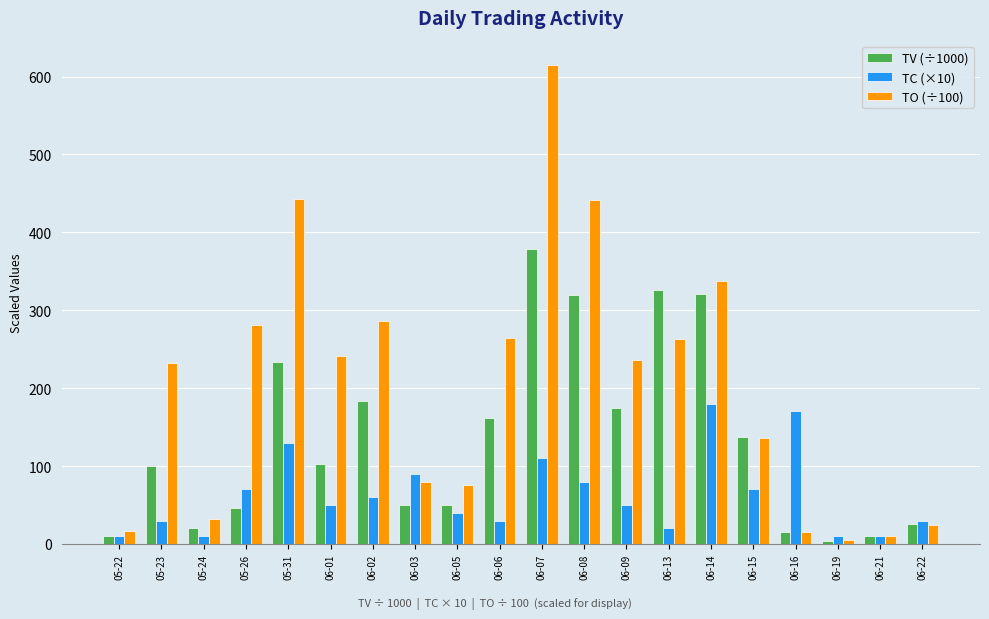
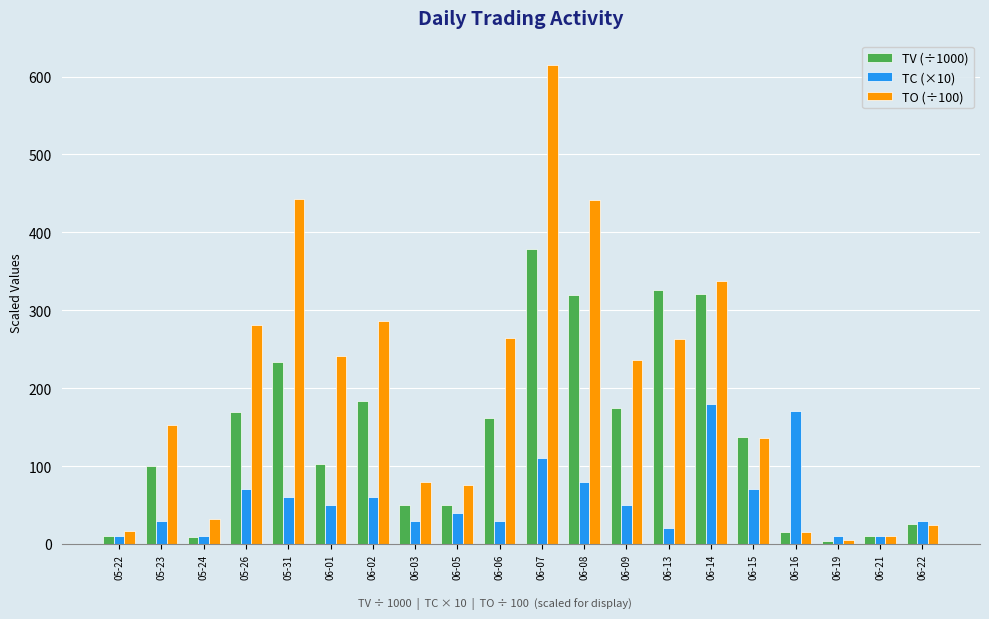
  {
    "TV (÷1000)": {
      "05-22": 10,
      "05-23": 100,
-     "05-24": 20,
-     "05-26": 50,
+     "05-24": 10,
+     "05-26": 170,
      "05-31": 230,
      "06-01": 100,
      "06-02": 180,
      "06-03": 50,
      "06-05": 50,
      "06-06": 160,
      "06-07": 380,
      "06-08": 320,
      "06-09": 180,
      "06-13": 330,
      "06-14": 320,
      "06-15": 140,
      "06-16": 20,
      "06-19": 0,
      "06-21": 10,
      "06-22": 30
    },
    "TC (×10)": {
      "05-22": 10,
      "05-23": 30,
      "05-24": 10,
      "05-26": 70,
-     "05-31": 130,
+     "05-31": 60,
      "06-01": 50,
      "06-02": 60,
-     "06-03": 90,
+     "06-03": 30,
      "06-05": 40,
      "06-06": 30,
      "06-07": 110,
      "06-08": 80,
      "06-09": 50,
      "06-13": 20,
      "06-14": 180,
      "06-15": 70,
      "06-16": 170,
      "06-19": 10,
      "06-21": 10,
      "06-22": 30
    },
    "TO (÷100)": {
      "05-22": 20,
-     "05-23": 230,
+     "05-23": 150,
      "05-24": 30,
      "05-26": 280,
      "05-31": 440,
      "06-01": 240,
      "06-02": 290,
      "06-03": 80,
      "06-05": 80,
      "06-06": 260,
      "06-07": 620,
      "06-08": 440,
      "06-09": 240,
      "06-13": 260,
      "06-14": 340,
      "06-15": 140,
      "06-16": 20,
      "06-19": 0,
      "06-21": 10,
      "06-22": 20
    }
  }
